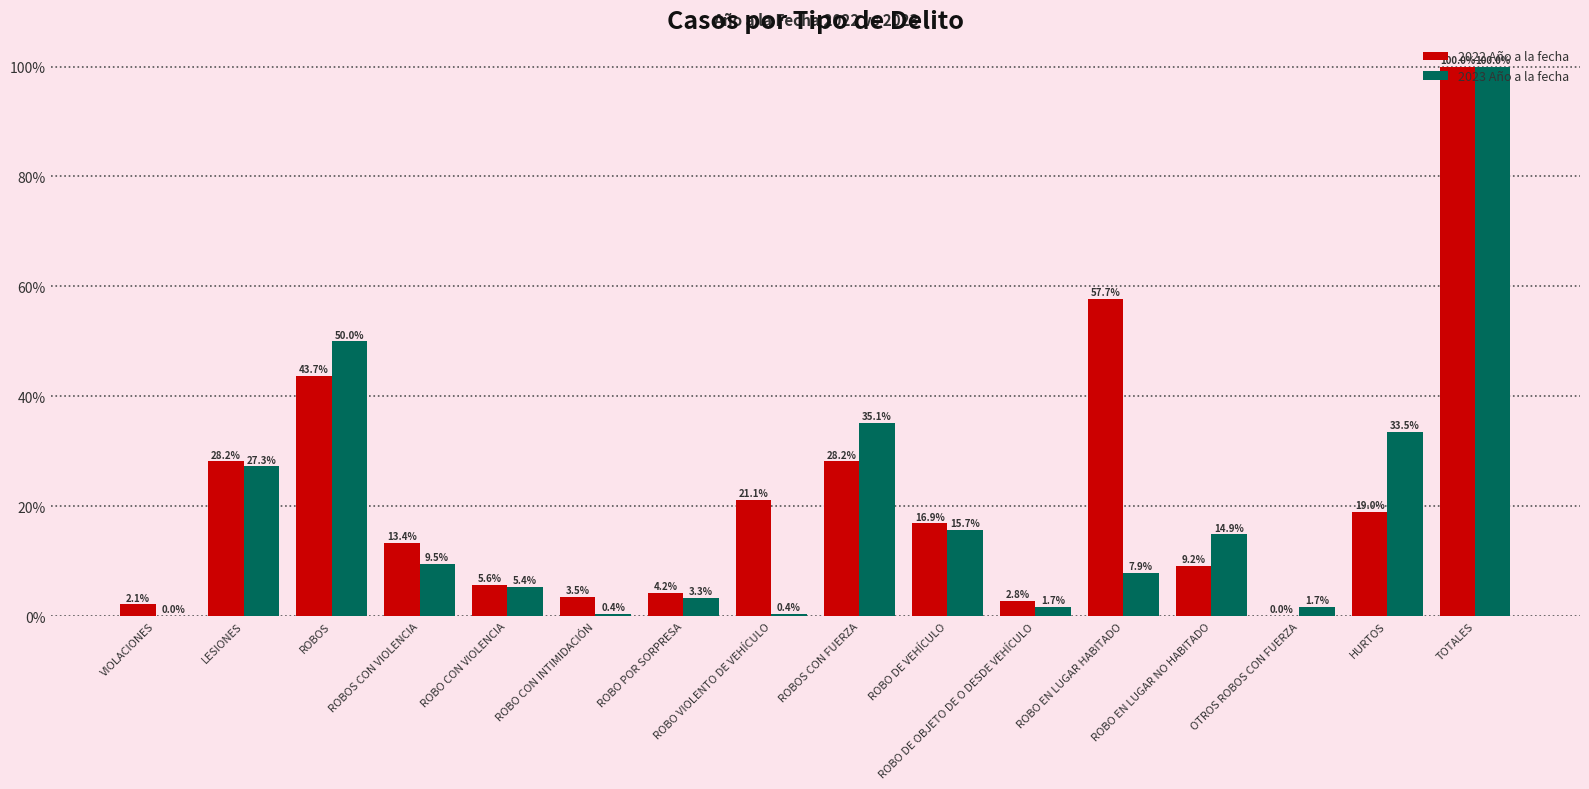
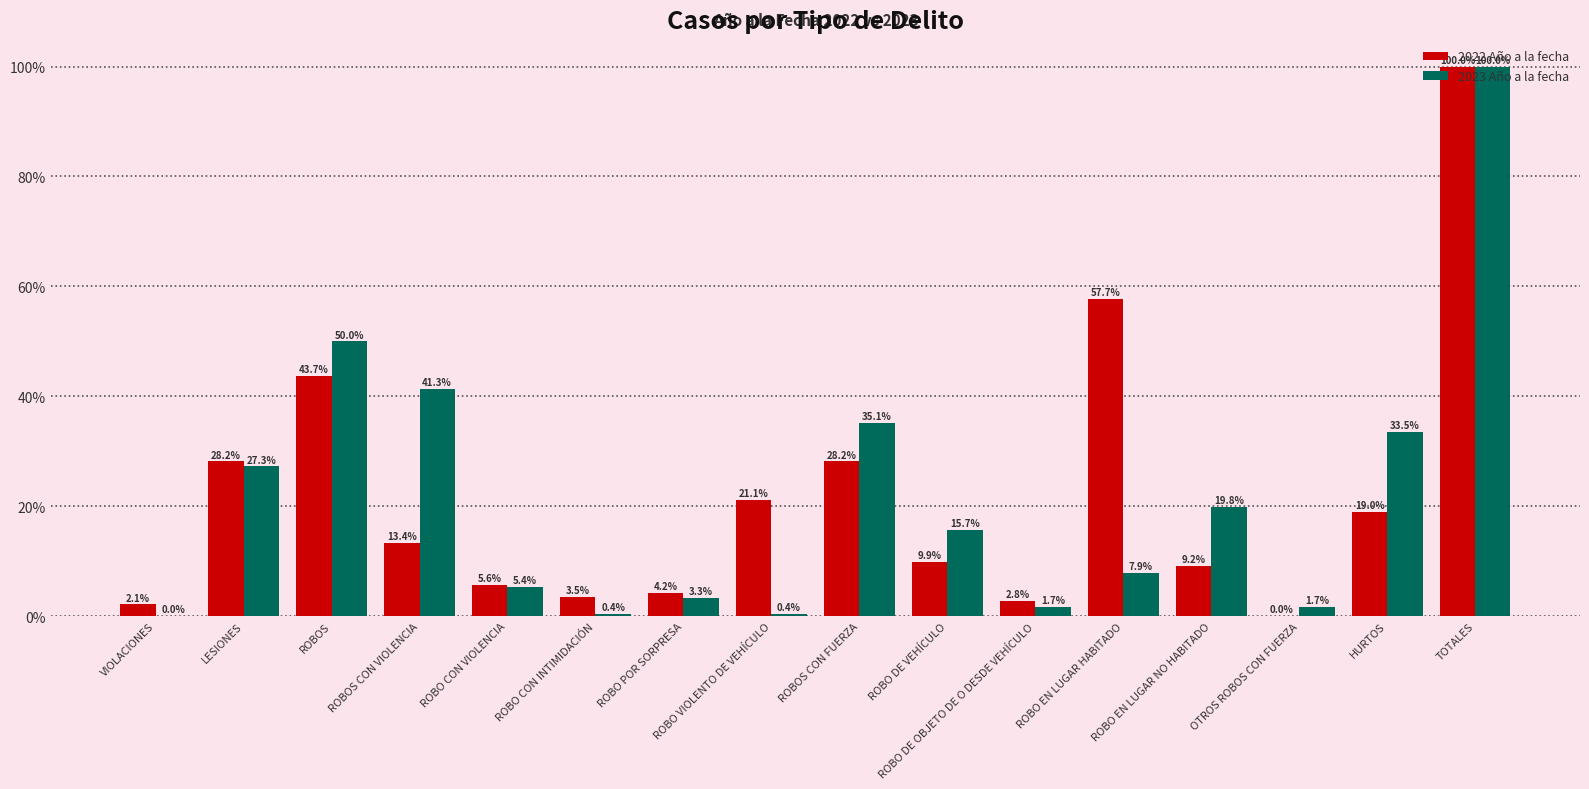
  {
    "2022 Año a la fecha": {
      "VIOLACIONES": "2.1%",
      "LESIONES": "28.2%",
      "ROBOS": "43.7%",
      "ROBOS CON VIOLENCIA": "13.4%",
      "ROBO CON VIOLENCIA": "5.6%",
      "ROBO CON INTIMIDACIÓN": "3.5%",
      "ROBO POR SORPRESA": "4.2%",
      "ROBO VIOLENTO DE VEHÍCULO": "21.1%",
      "ROBOS CON FUERZA": "28.2%",
-     "ROBO DE VEHÍCULO": "16.9%",
+     "ROBO DE VEHÍCULO": "9.9%",
      "ROBO DE OBJETO DE O DESDE VEHÍCULO": "2.8%",
      "ROBO EN LUGAR HABITADO": "57.7%",
      "ROBO EN LUGAR NO HABITADO": "9.2%",
      "OTROS ROBOS CON FUERZA": "0.0%",
      "HURTOS": "19.0%",
      "TOTALES": "100.0%"
    },
    "2023 Año a la fecha": {
      "VIOLACIONES": "0.0%",
      "LESIONES": "27.3%",
      "ROBOS": "50.0%",
-     "ROBOS CON VIOLENCIA": "9.5%",
+     "ROBOS CON VIOLENCIA": "41.3%",
      "ROBO CON VIOLENCIA": "5.4%",
      "ROBO CON INTIMIDACIÓN": "0.4%",
      "ROBO POR SORPRESA": "3.3%",
      "ROBO VIOLENTO DE VEHÍCULO": "0.4%",
      "ROBOS CON FUERZA": "35.1%",
      "ROBO DE VEHÍCULO": "15.7%",
      "ROBO DE OBJETO DE O DESDE VEHÍCULO": "1.7%",
      "ROBO EN LUGAR HABITADO": "7.9%",
-     "ROBO EN LUGAR NO HABITADO": "14.9%",
+     "ROBO EN LUGAR NO HABITADO": "19.8%",
      "OTROS ROBOS CON FUERZA": "1.7%",
      "HURTOS": "33.5%",
      "TOTALES": "100.0%"
    }
  }
